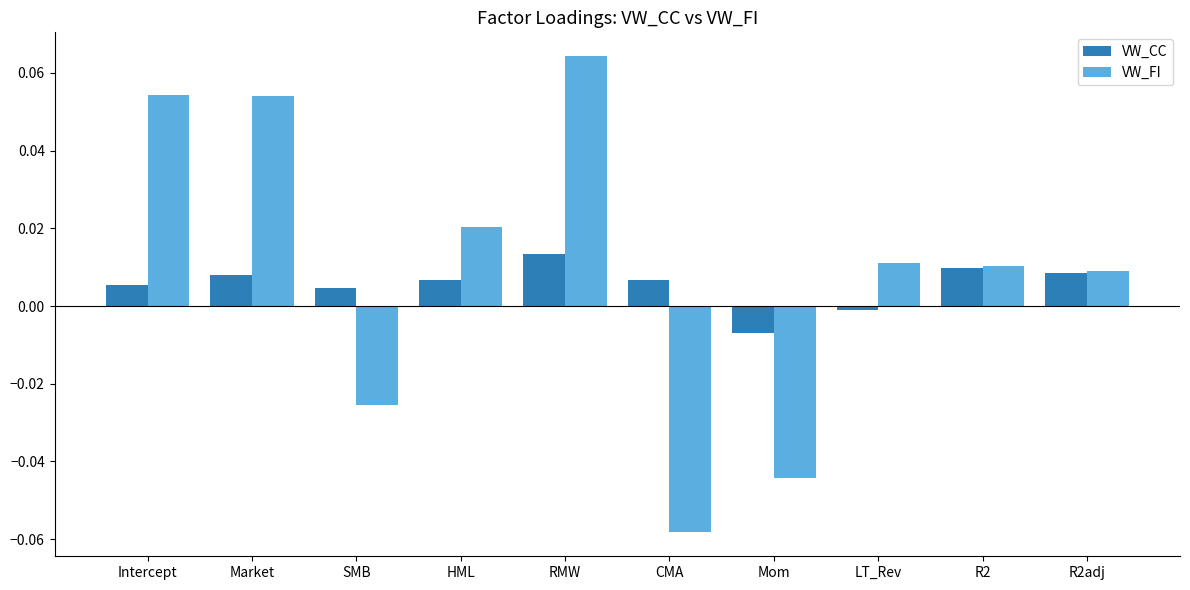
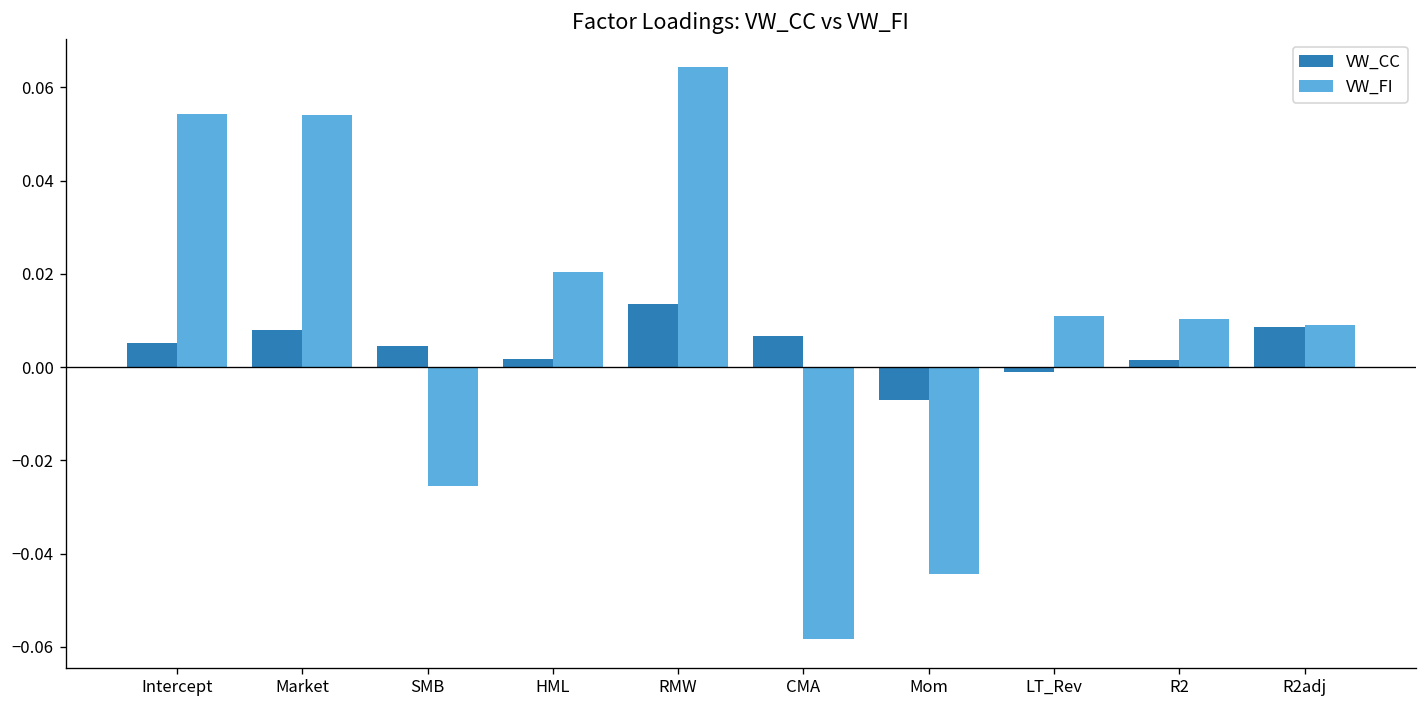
  {
    "VW_CC": {
      "Intercept": 0.005,
      "Market": 0.008,
      "SMB": 0.005,
-     "HML": 0.007,
+     "HML": 0.002,
      "RMW": 0.014,
      "CMA": 0.007,
      "Mom": -0.007,
      "LT_Rev": -0.001,
-     "R2": 0.010,
+     "R2": 0.001,
      "R2adj": 0.009
    },
    "VW_FI": {
      "Intercept": 0.054,
      "Market": 0.054,
      "SMB": -0.026,
      "HML": 0.020,
      "RMW": 0.064,
      "CMA": -0.058,
      "Mom": -0.044,
      "LT_Rev": 0.011,
      "R2": 0.010,
      "R2adj": 0.009
    }
  }
